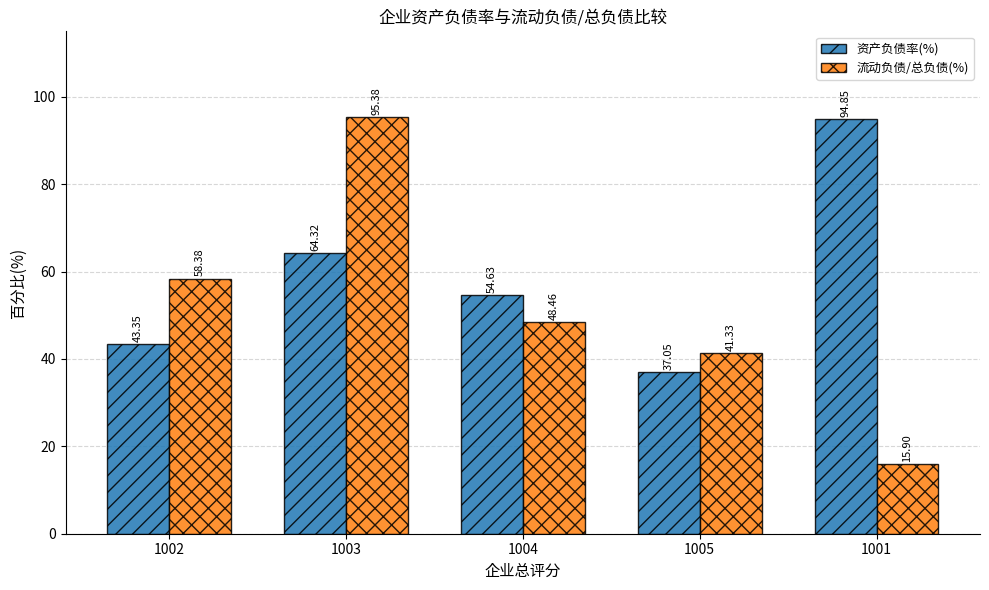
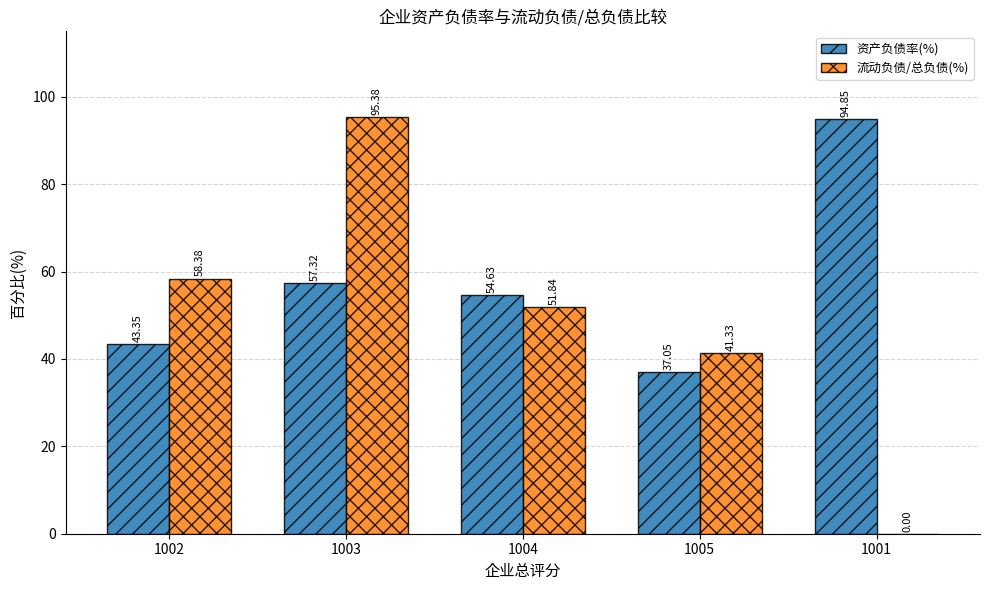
  {
    "资产负债率(%)": {
      "1002": 43.35,
-     "1003": 64.32,
+     "1003": 57.32,
      "1004": 54.63,
      "1005": 37.05,
      "1001": 94.85
    },
    "流动负债/总负债(%)": {
      "1002": 58.38,
      "1003": 95.38,
-     "1004": 48.46,
+     "1004": 51.84,
      "1005": 41.33,
-     "1001": 15.90
+     "1001": 0.00
    }
  }
